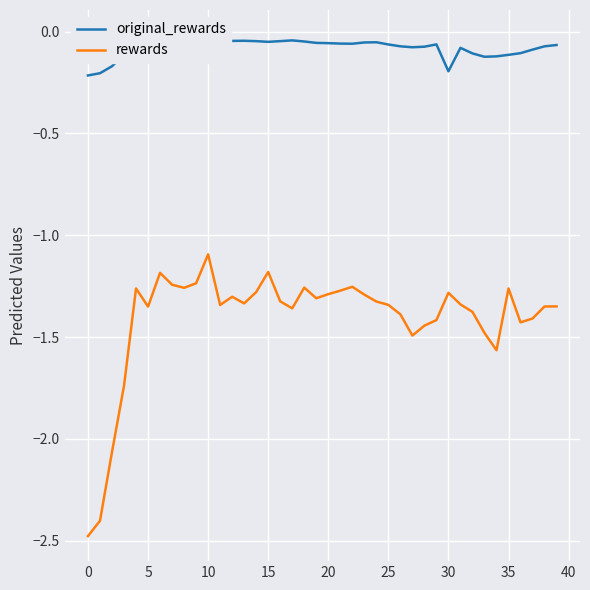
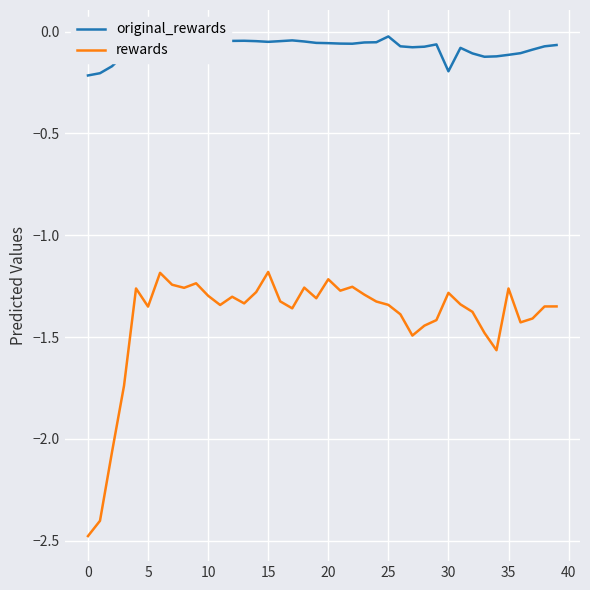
  {
    "original_rewards": {
      "0": -0.22,
      "15": -0.05,
      "20": -0.06,
-     "25": -0.06,
+     "25": -0.02,
      "30": -0.20,
      "35": -0.11
    },
    "rewards": {
      "0": -2.48,
      "5": -1.35,
-     "10": -1.09,
+     "10": -1.30,
      "15": -1.18,
-     "20": -1.29,
+     "20": -1.22,
      "25": -1.34,
      "30": -1.28,
      "35": -1.26
    }
  }
